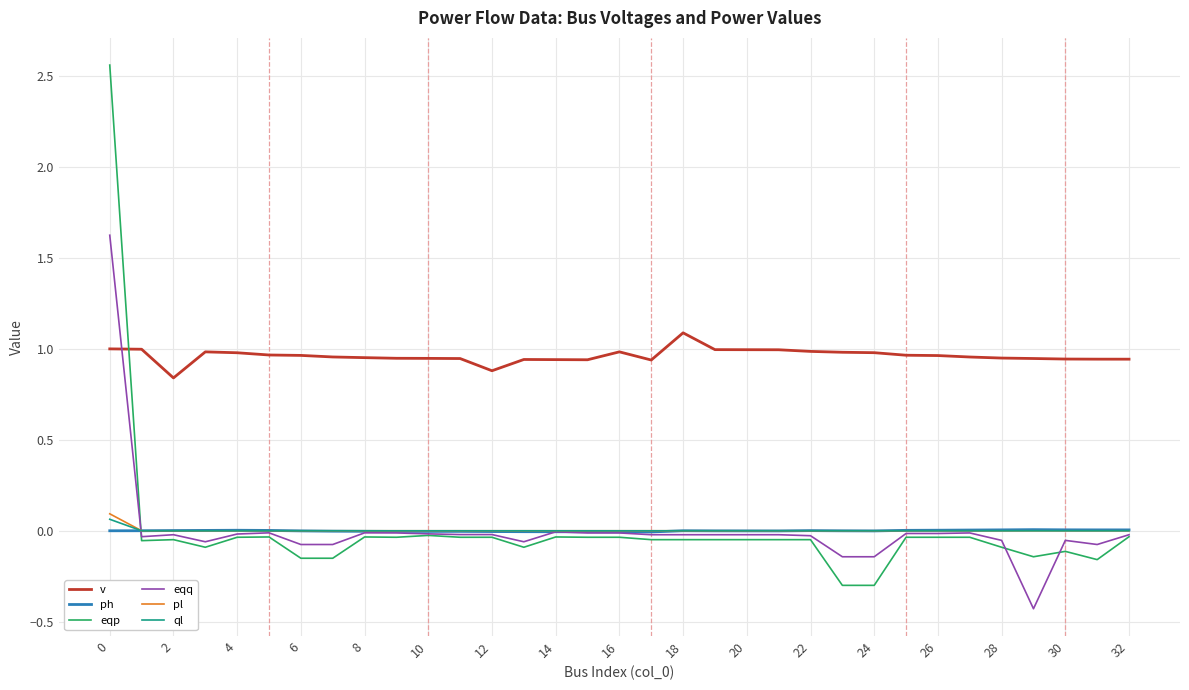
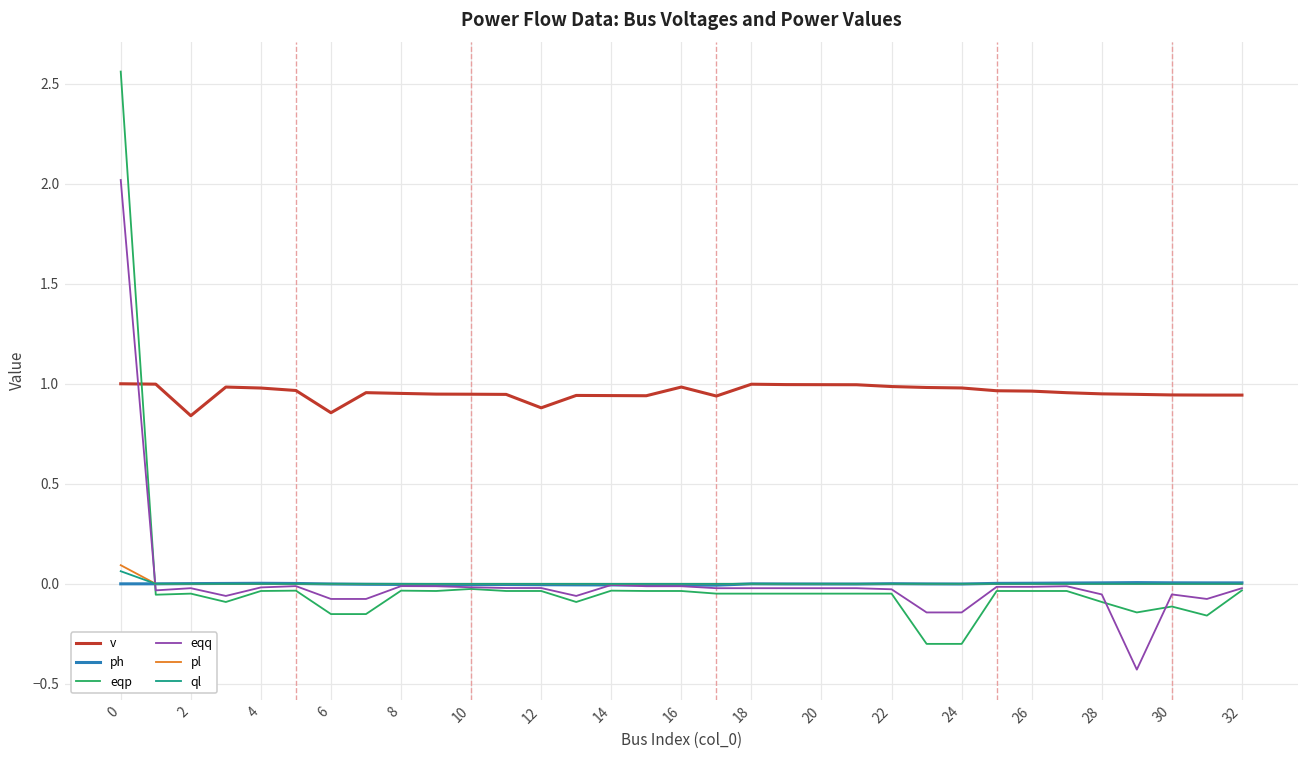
  {
    "v": {
      "0": 1.00,
      "2": 0.84,
      "4": 0.98,
-     "6": 0.96,
+     "6": 0.86,
      "8": 0.95,
      "10": 0.95,
      "12": 0.88,
      "14": 0.94,
      "16": 0.98,
-     "18": 1.09,
+     "18": 1.00,
      "20": 1.00,
      "22": 0.99,
      "24": 0.98,
      "26": 0.96,
      "28": 0.95,
      "30": 0.94,
      "32": 0.94
    },
    "ph": {
      "0": 0.00
    },
    "eqq": {
-     "0": 1.62,
+     "0": 2.02,
      "2": -0.02,
      "4": -0.02,
      "6": -0.08,
      "12": -0.02,
      "18": -0.02,
      "20": -0.02,
      "22": -0.03,
      "24": -0.14,
      "26": -0.01,
      "28": -0.05,
      "30": -0.05
    },
    "pl": {
      "0": 0.09
    }
  }
